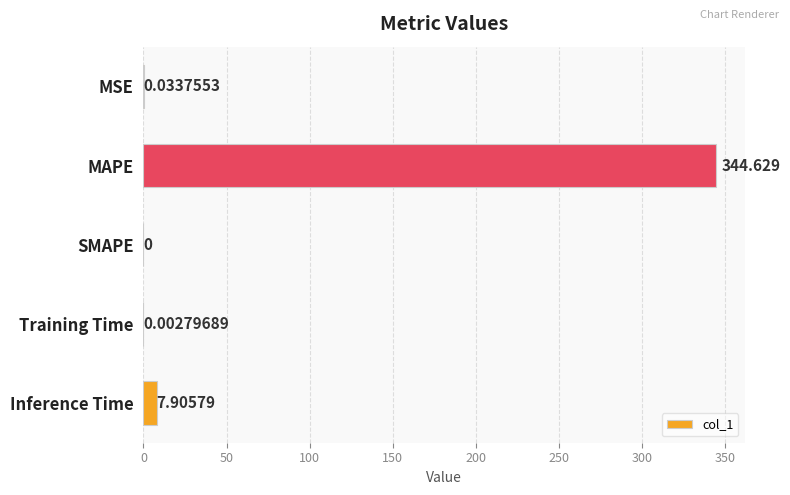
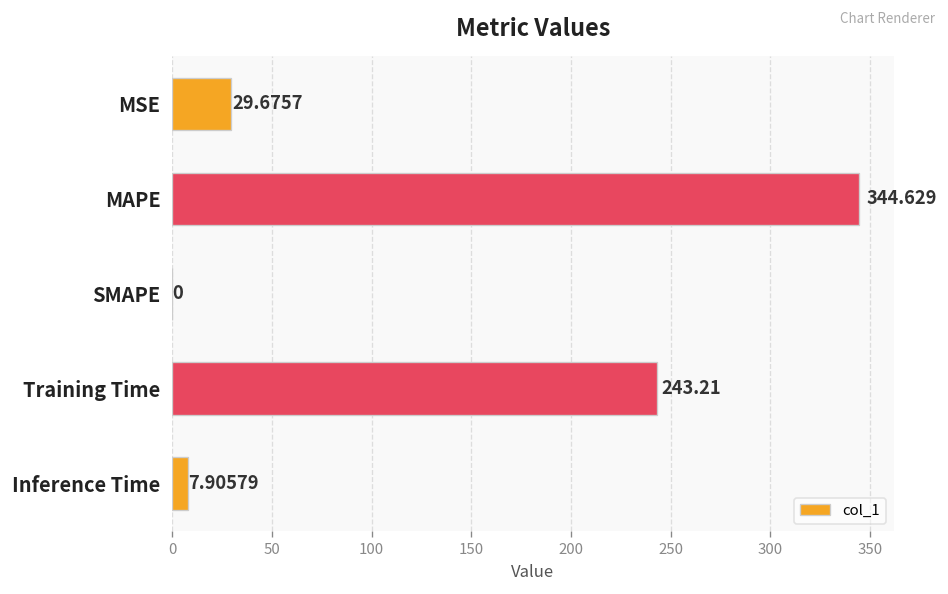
  {
-   "MSE": 0.0337553,
+   "MSE": 29.6757,
    "MAPE": 344.629,
    "SMAPE": 0,
-   "Training Time": 0.00279689,
+   "Training Time": 243.21,
    "Inference Time": 7.90579
  }
